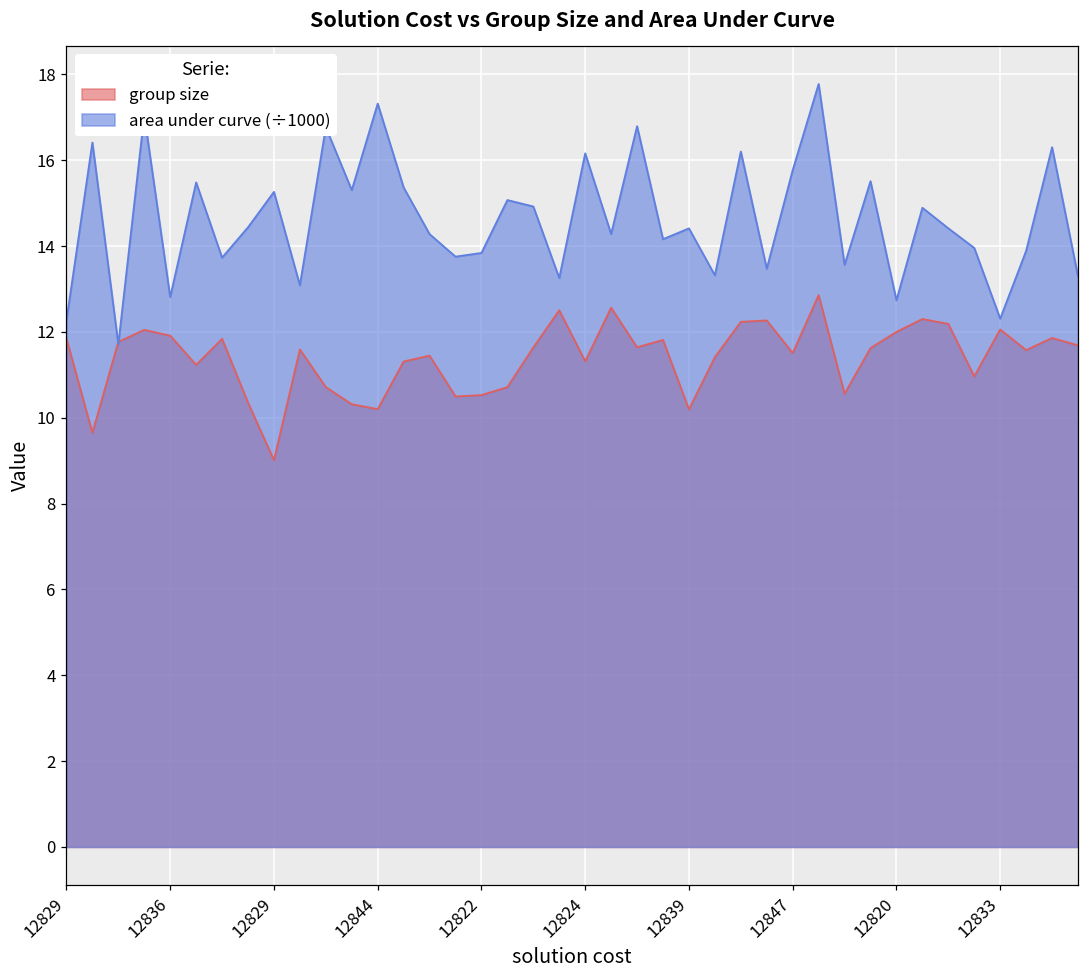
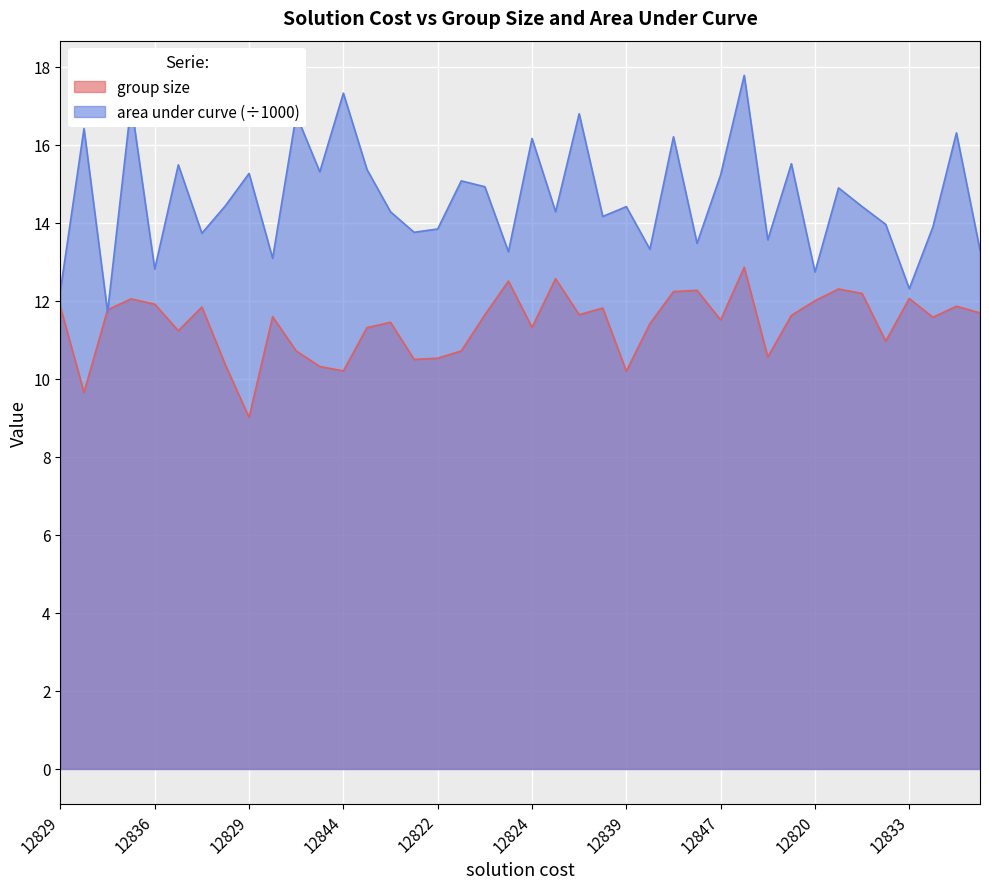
  {
    "group size": {
      "12836": 11.9,
      "12844": 10.2,
      "12822": 10.5,
      "12824": 11.3,
      "12839": 10.2,
      "12847": 11.5,
      "12820": 12.0,
      "12833": 12.1
    },
    "area under curve (÷1000)": {
      "12836": 12.8,
      "12844": 17.3,
      "12822": 13.8,
      "12824": 16.2,
      "12839": 14.4,
-     "12847": 15.8,
+     "12847": 15.2,
      "12820": 12.7,
      "12833": 12.3
    }
  }
